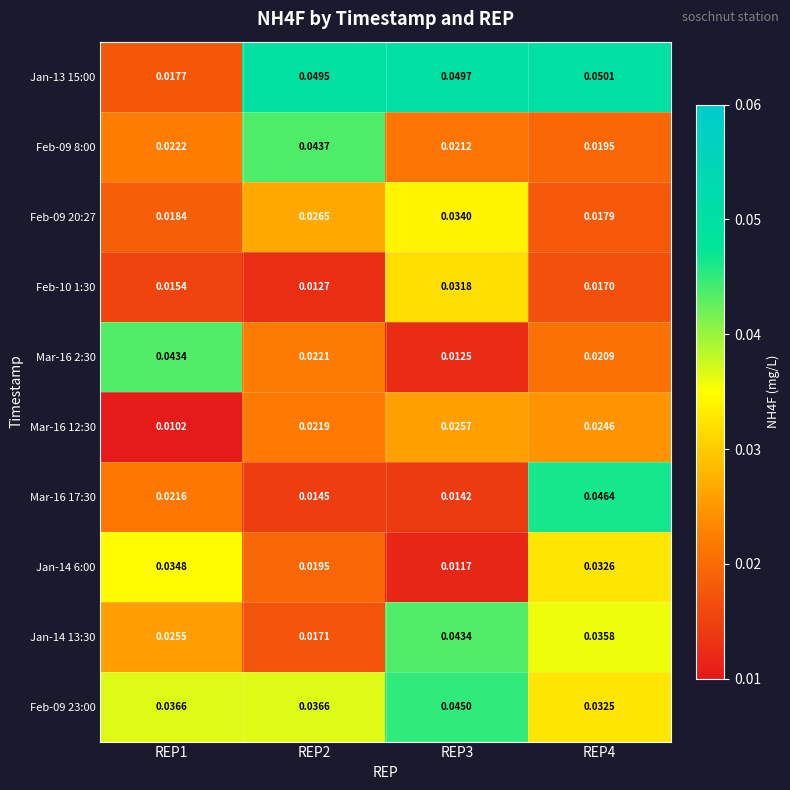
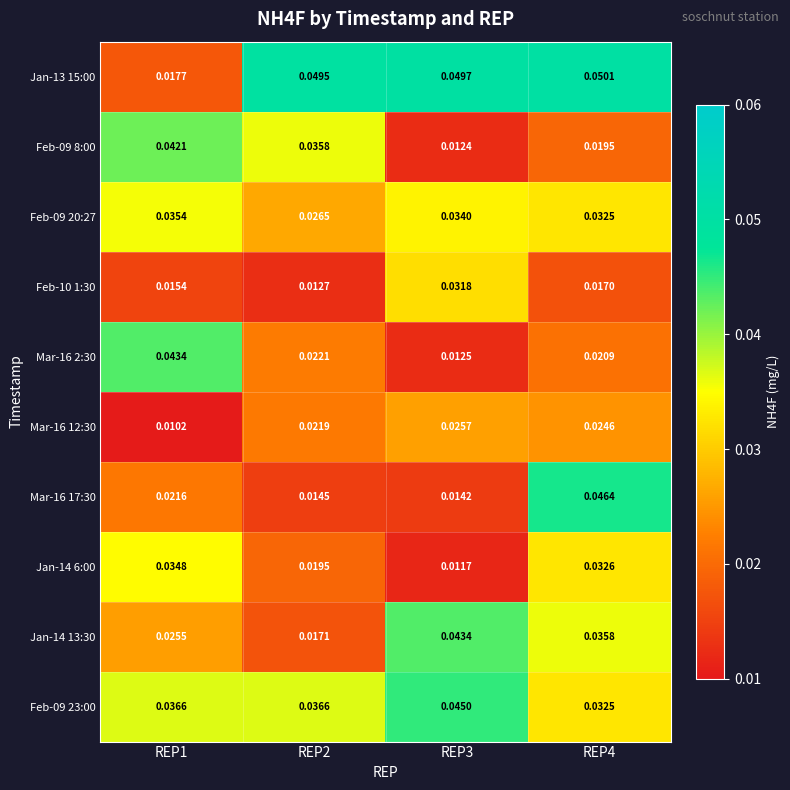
  {
    "Jan-13 15:00": {
      "REP1": 0.0177,
      "REP2": 0.0495,
      "REP3": 0.0497,
      "REP4": 0.0501
    },
    "Feb-09 8:00": {
-     "REP1": 0.0222,
-     "REP2": 0.0437,
-     "REP3": 0.0212,
+     "REP1": 0.0421,
+     "REP2": 0.0358,
+     "REP3": 0.0124,
      "REP4": 0.0195
    },
    "Feb-09 20:27": {
-     "REP1": 0.0184,
+     "REP1": 0.0354,
      "REP2": 0.0265,
      "REP3": 0.0340,
-     "REP4": 0.0179
+     "REP4": 0.0325
    },
    "Feb-10 1:30": {
      "REP1": 0.0154,
      "REP2": 0.0127,
      "REP3": 0.0318,
      "REP4": 0.0170
    },
    "Mar-16 2:30": {
      "REP1": 0.0434,
      "REP2": 0.0221,
      "REP3": 0.0125,
      "REP4": 0.0209
    },
    "Mar-16 12:30": {
      "REP1": 0.0102,
      "REP2": 0.0219,
      "REP3": 0.0257,
      "REP4": 0.0246
    },
    "Mar-16 17:30": {
      "REP1": 0.0216,
      "REP2": 0.0145,
      "REP3": 0.0142,
      "REP4": 0.0464
    },
    "Jan-14 6:00": {
      "REP1": 0.0348,
      "REP2": 0.0195,
      "REP3": 0.0117,
      "REP4": 0.0326
    },
    "Jan-14 13:30": {
      "REP1": 0.0255,
      "REP2": 0.0171,
      "REP3": 0.0434,
      "REP4": 0.0358
    },
    "Feb-09 23:00": {
      "REP1": 0.0366,
      "REP2": 0.0366,
      "REP3": 0.0450,
      "REP4": 0.0325
    }
  }
